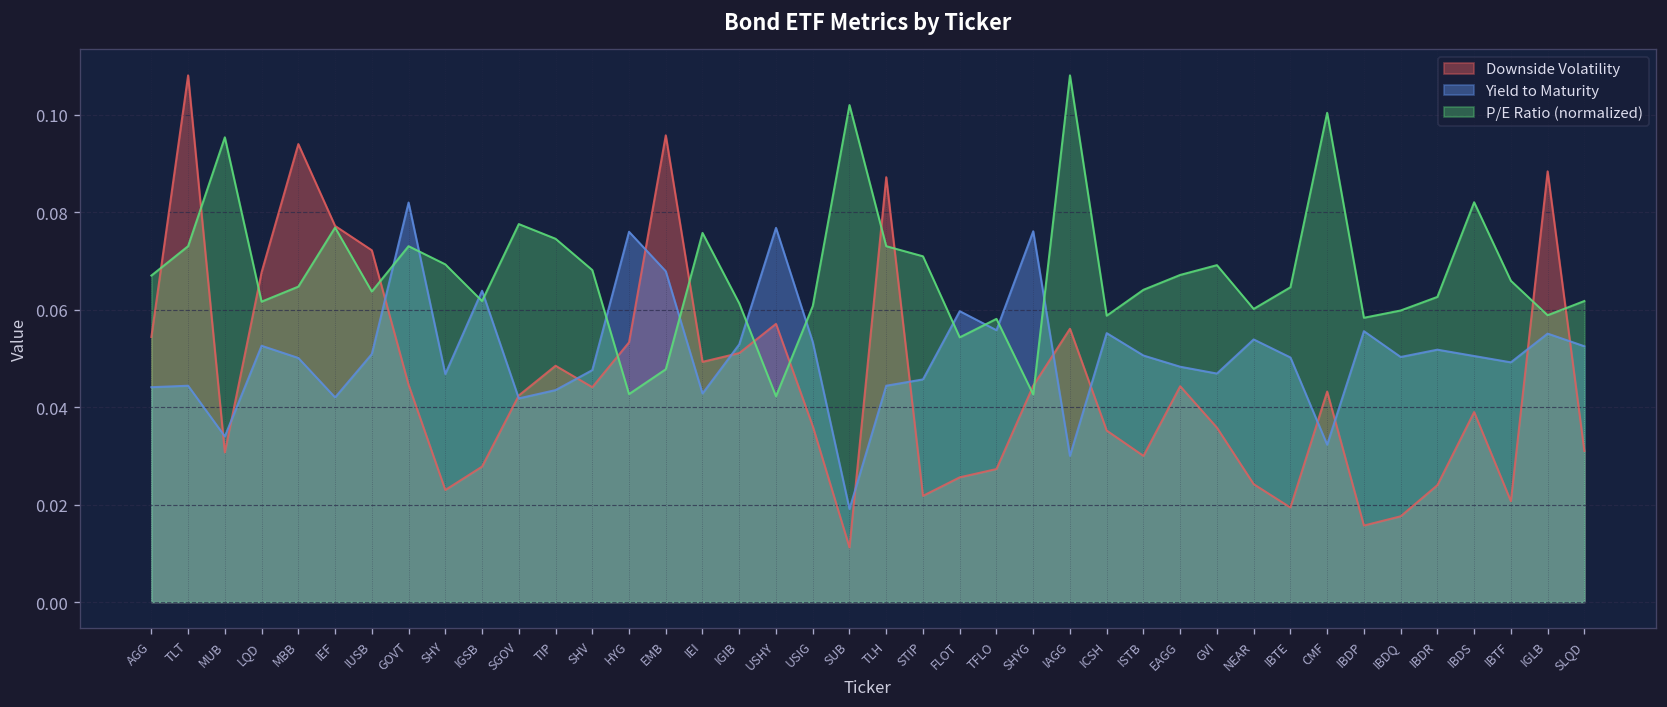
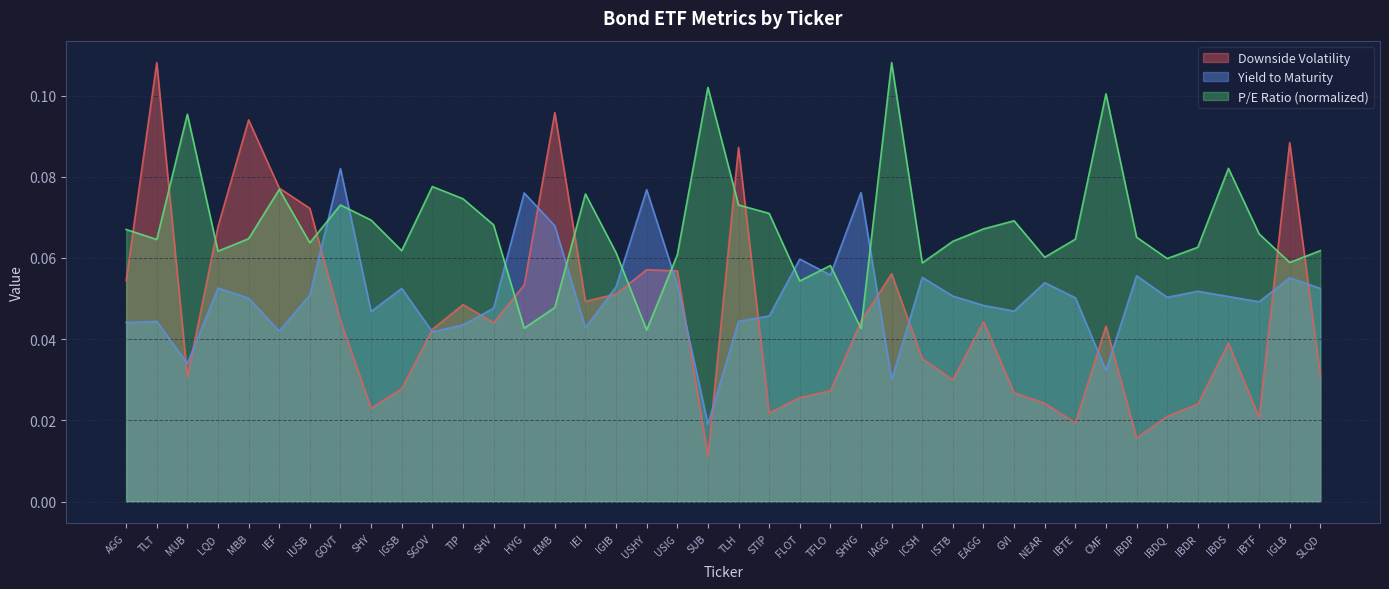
  {
    "Downside Volatility": {
      "AGG": 0.054,
      "TLT": 0.108,
      "MUB": 0.031,
      "LQD": 0.068,
      "MBB": 0.094,
      "IUSB": 0.072,
      "GOVT": 0.045,
      "SHY": 0.023,
      "IGSB": 0.028,
      "TIP": 0.049,
      "SHV": 0.044,
      "HYG": 0.053,
      "EMB": 0.096,
      "IEI": 0.049,
      "IGIB": 0.051,
      "USHY": 0.057,
-     "USIG": 0.036,
+     "USIG": 0.057,
      "SUB": 0.011,
      "TLH": 0.087,
      "STIP": 0.022,
      "FLOT": 0.026,
      "TFLO": 0.027,
      "SHYG": 0.044,
      "IAGG": 0.056,
      "ICSH": 0.035,
      "ISTB": 0.030,
      "EAGG": 0.044,
-     "GVI": 0.036,
+     "GVI": 0.027,
      "NEAR": 0.024,
      "IBTE": 0.019,
      "CMF": 0.043,
      "IBDP": 0.016,
-     "IBDQ": 0.018,
+     "IBDQ": 0.021,
      "IBDR": 0.024,
      "IBDS": 0.039,
      "IBTF": 0.021,
      "IGLB": 0.088,
      "SLQD": 0.031
    },
    "Yield to Maturity": {
      "AGG": 0.044,
      "TLT": 0.044,
      "MUB": 0.034,
      "LQD": 0.053,
      "MBB": 0.050,
      "IEF": 0.042,
      "IUSB": 0.051,
      "GOVT": 0.082,
      "SHY": 0.047,
-     "IGSB": 0.064,
+     "IGSB": 0.053,
      "TIP": 0.044,
      "SHV": 0.048,
      "HYG": 0.076,
      "EMB": 0.068,
      "IEI": 0.043,
      "IGIB": 0.053,
      "USHY": 0.077,
      "USIG": 0.053,
      "SUB": 0.019,
      "TLH": 0.044,
      "STIP": 0.046,
      "FLOT": 0.060,
      "TFLO": 0.056,
      "SHYG": 0.076,
      "IAGG": 0.030,
      "ICSH": 0.055,
      "ISTB": 0.051,
      "EAGG": 0.048,
      "GVI": 0.047,
      "NEAR": 0.054,
      "IBTE": 0.050,
      "CMF": 0.032,
      "IBDP": 0.056,
      "IBDQ": 0.050,
      "IBDR": 0.052,
      "IBDS": 0.051,
      "IBTF": 0.049,
      "IGLB": 0.055,
      "SLQD": 0.053
    },
    "P/E Ratio (normalized)": {
      "AGG": 0.067,
-     "TLT": 0.073,
+     "TLT": 0.065,
      "MUB": 0.095,
      "LQD": 0.062,
      "MBB": 0.065,
      "IUSB": 0.064,
      "GOVT": 0.073,
      "SHY": 0.069,
      "IGSB": 0.062,
      "SGOV": 0.078,
      "TIP": 0.075,
      "SHV": 0.068,
      "HYG": 0.043,
      "EMB": 0.048,
      "IEI": 0.076,
      "IGIB": 0.061,
      "USHY": 0.042,
      "USIG": 0.061,
      "SUB": 0.102,
      "TLH": 0.073,
      "STIP": 0.071,
      "FLOT": 0.054,
      "TFLO": 0.058,
      "SHYG": 0.043,
      "IAGG": 0.108,
      "ICSH": 0.059,
      "ISTB": 0.064,
      "EAGG": 0.067,
      "GVI": 0.069,
      "NEAR": 0.060,
      "IBTE": 0.065,
      "CMF": 0.100,
-     "IBDP": 0.058,
+     "IBDP": 0.065,
      "IBDQ": 0.060,
      "IBDR": 0.063,
      "IBDS": 0.082,
      "IBTF": 0.066,
      "IGLB": 0.059,
      "SLQD": 0.062
    }
  }
